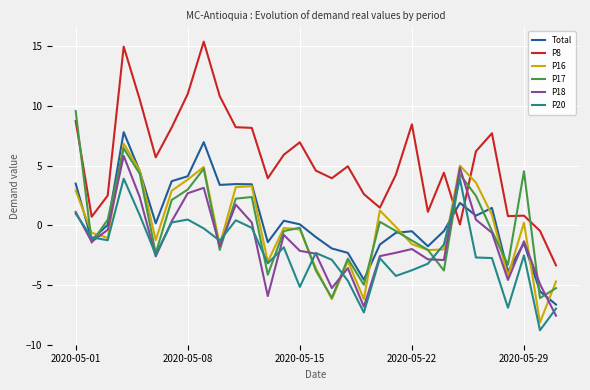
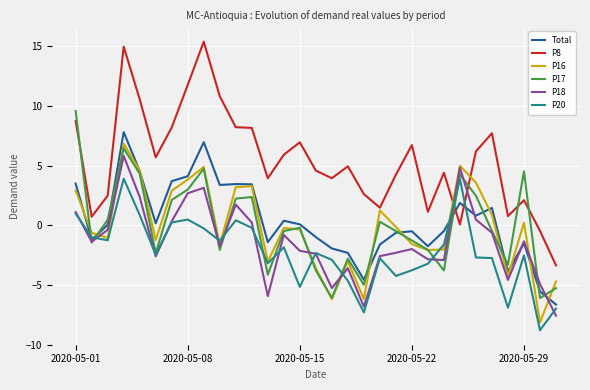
  {
    "P8": {
      "2020-05-01": 8.7,
-     "2020-05-08": 11.0,
+     "2020-05-08": 11.8,
      "2020-05-15": 7.0,
-     "2020-05-22": 8.5,
-     "2020-05-29": 0.8
+     "2020-05-22": 6.7,
+     "2020-05-29": 2.1
    },
    "P16": {
      "2020-05-01": 2.9,
      "2020-05-08": 3.8,
      "2020-05-22": -1.6,
      "2020-05-29": 0.2
    },
    "P17": {
      "2020-05-01": 9.6,
      "2020-05-08": 3.0,
      "2020-05-22": -1.3,
      "2020-05-29": 4.5
    },
    "P18": {
      "2020-05-08": 2.7,
      "2020-05-15": -2.1,
      "2020-05-22": -2.0
    }
  }
